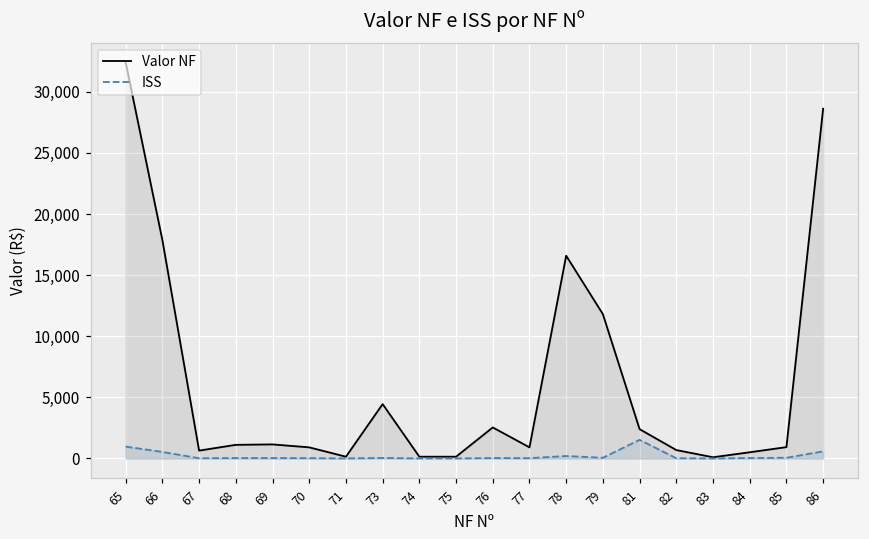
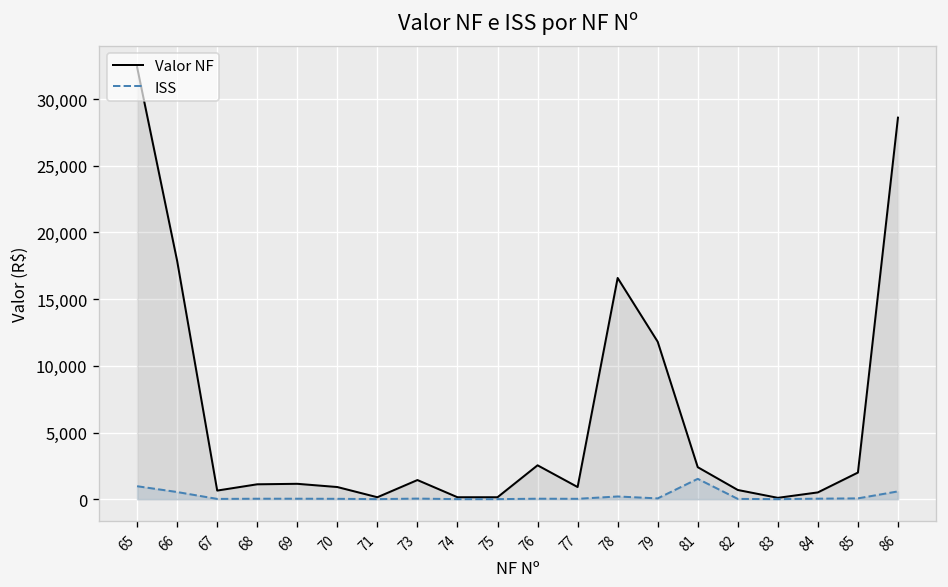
  {
    "Valor NF": {
      "66": "17,900",
      "67": "600",
      "68": "1,100",
      "69": "1,200",
      "70": "900",
-     "73": "4,400",
+     "73": "1,400",
      "76": "2,500",
      "77": "900",
      "78": "16,600",
      "79": "11,800",
      "81": "2,400",
      "82": "700",
      "84": "500",
-     "85": "900",
+     "85": "2,000",
      "86": "28,600"
    },
    "ISS": {
      "65": "1,000",
      "66": "500",
      "67": "0",
      "68": "0",
      "69": "0",
      "70": "0",
      "73": "0",
      "76": "0",
      "77": "0",
      "78": "200",
      "79": "100",
      "81": "1,500",
      "82": "0",
      "84": "0",
      "85": "100",
      "86": "600"
    }
  }
